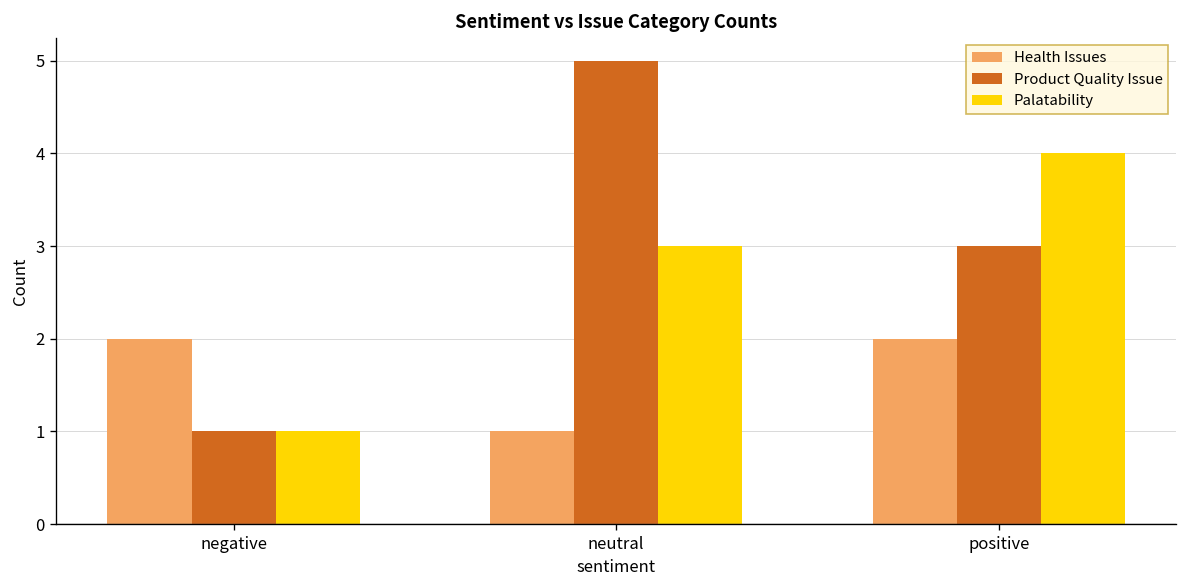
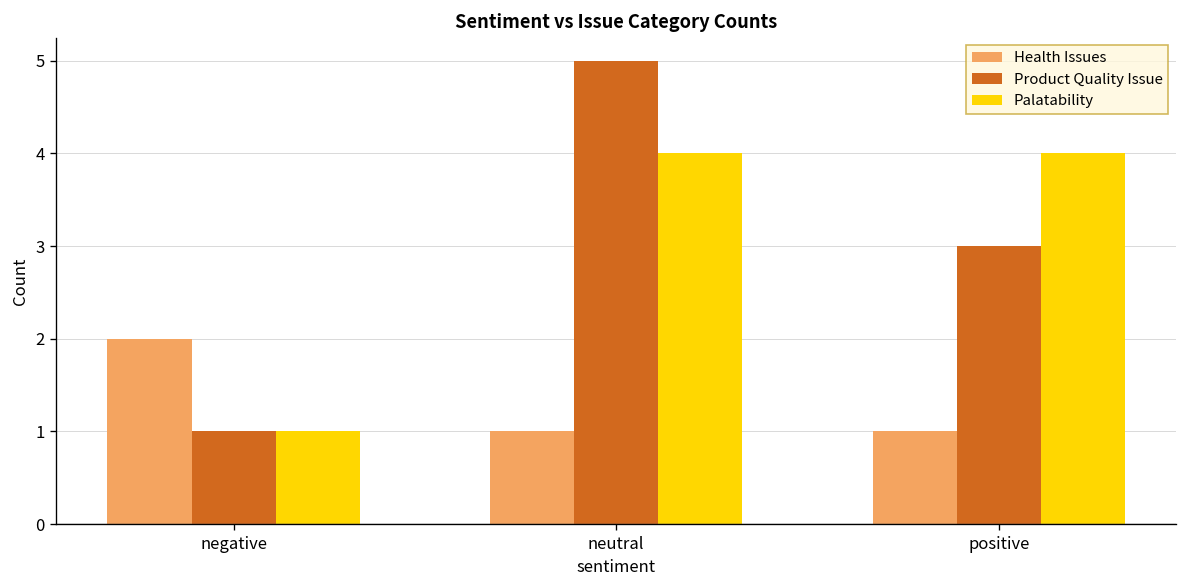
  {
    "Health Issues": {
      "negative": 2,
      "neutral": 1,
-     "positive": 2
+     "positive": 1
    },
    "Product Quality Issue": {
      "negative": 1,
      "neutral": 5,
      "positive": 3
    },
    "Palatability": {
      "negative": 1,
-     "neutral": 3,
+     "neutral": 4,
      "positive": 4
    }
  }
